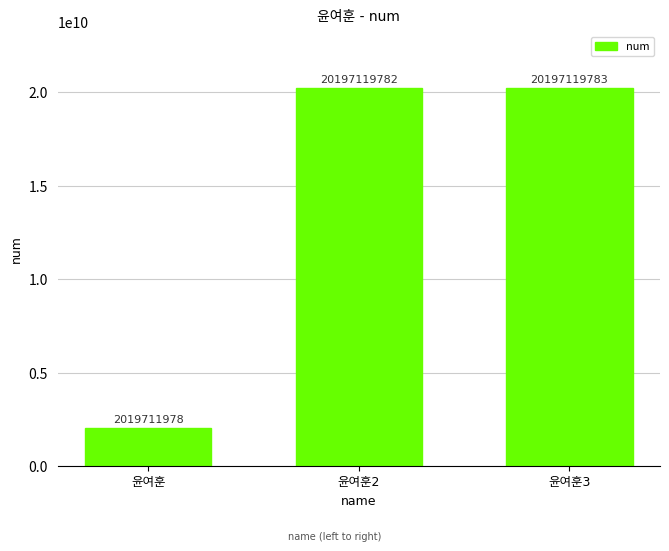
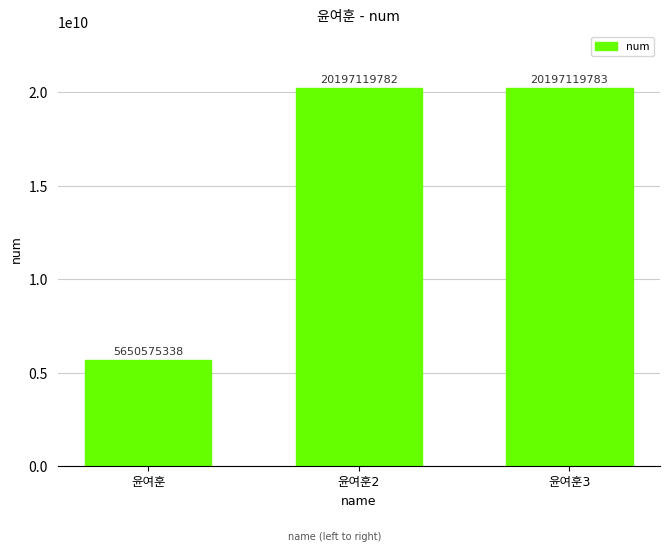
  {
-   "윤여훈": 2019711978,
+   "윤여훈": 5650575338,
    "윤여훈2": 20197119782,
    "윤여훈3": 20197119783
  }
